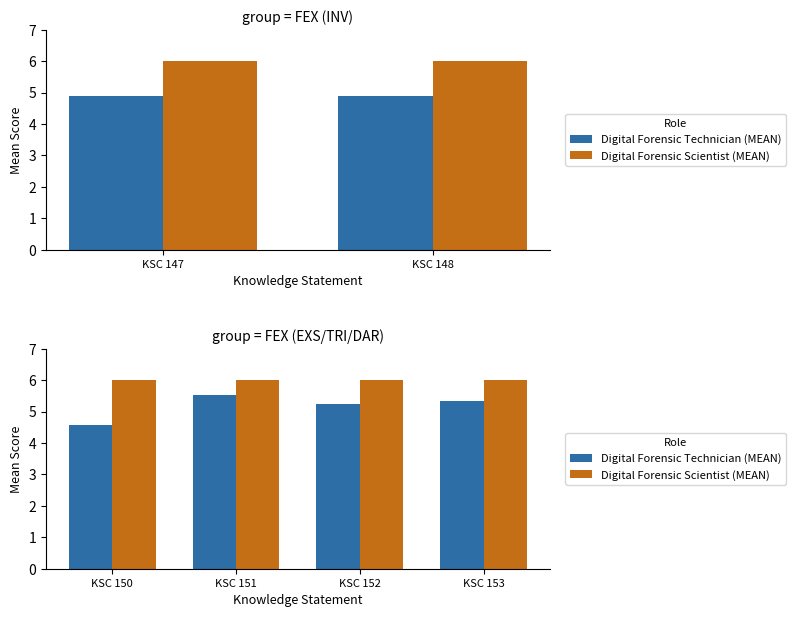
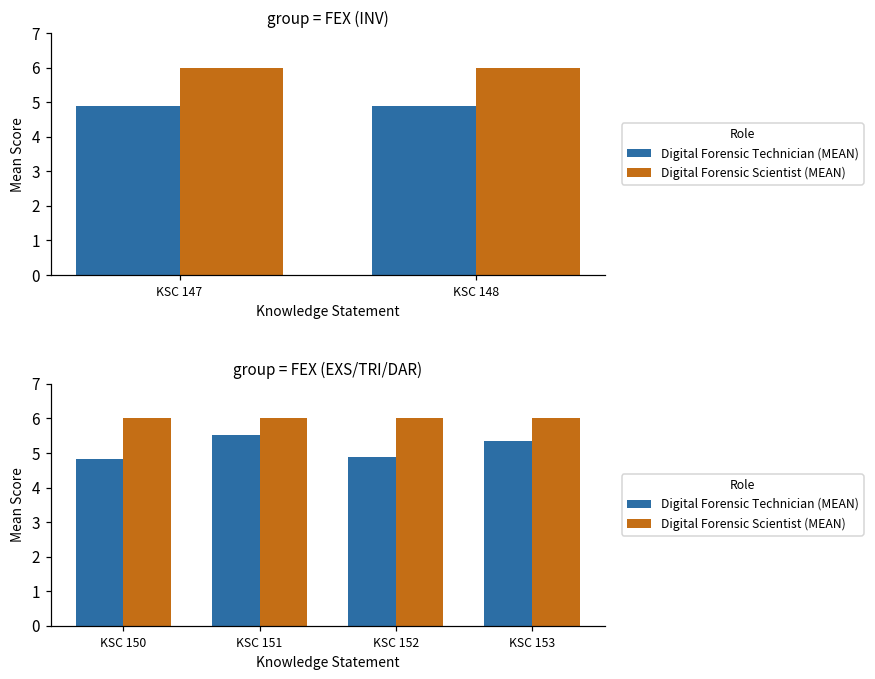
  {
    "group = FEX (INV)": {
      "Digital Forensic Technician (MEAN)": {
        "KSC 147": 4.9,
        "KSC 148": 4.9
      },
      "Digital Forensic Scientist (MEAN)": {
        "KSC 147": 6.0,
        "KSC 148": 6.0
      }
    },
    "group = FEX (EXS/TRI/DAR)": {
      "Digital Forensic Technician (MEAN)": {
-       "KSC 150": 4.6,
+       "KSC 150": 4.8,
        "KSC 151": 5.5,
-       "KSC 152": 5.2,
+       "KSC 152": 4.9,
        "KSC 153": 5.3
      },
      "Digital Forensic Scientist (MEAN)": {
        "KSC 150": 6.0,
        "KSC 151": 6.0,
        "KSC 152": 6.0,
        "KSC 153": 6.0
      }
    }
  }
